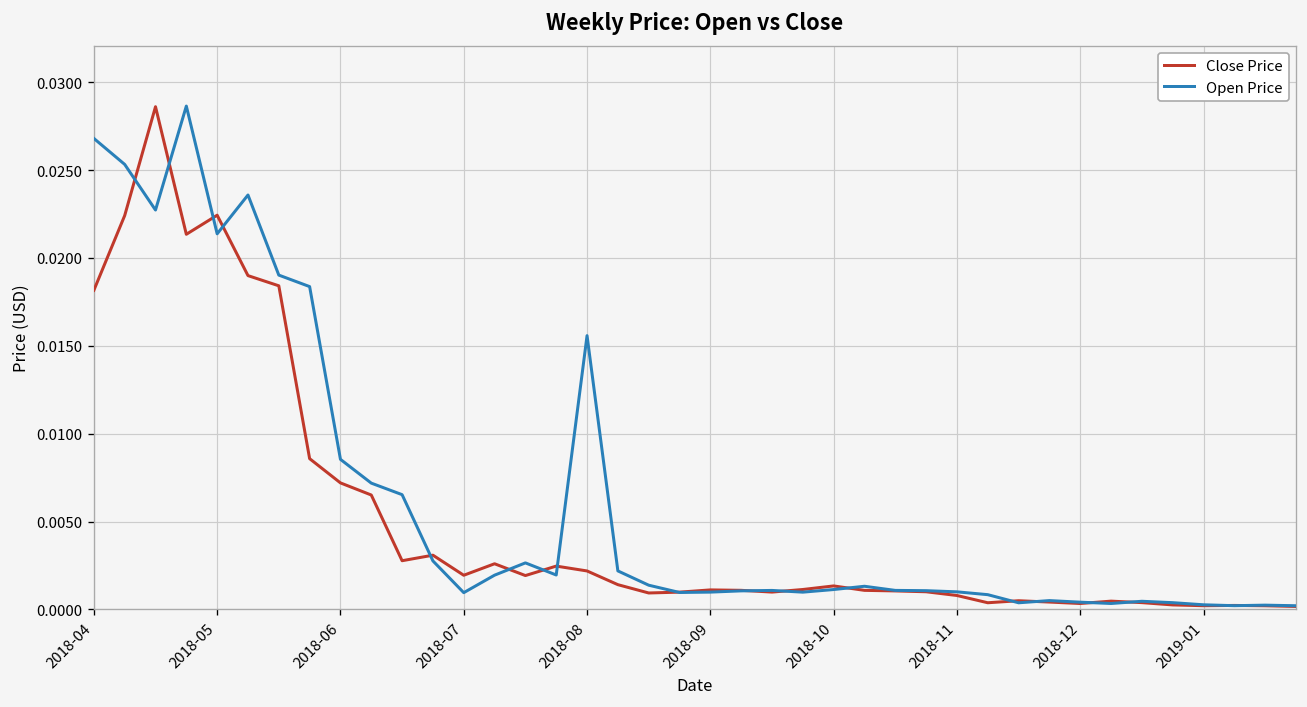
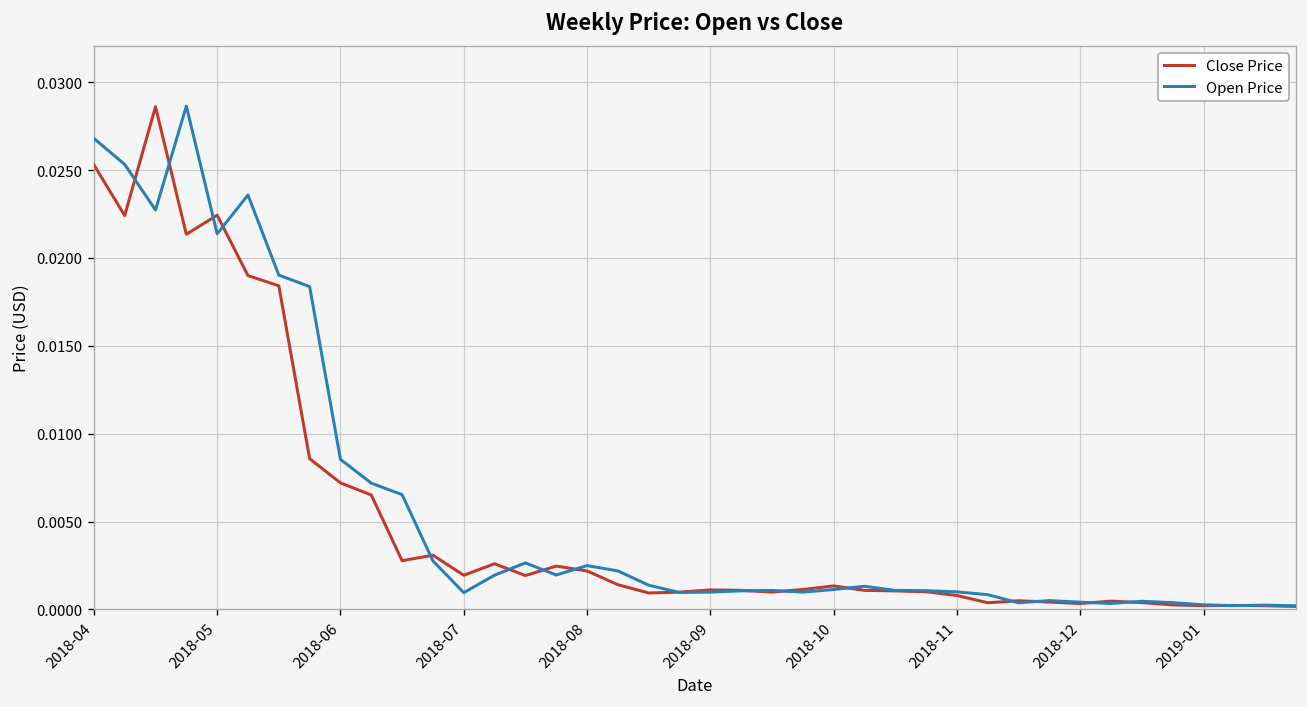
  {
    "Close Price": {
-     "2018-04": 0.0182,
+     "2018-04": 0.0253,
      "2018-05": 0.0224,
      "2018-06": 0.0072,
      "2018-07": 0.0019,
      "2018-08": 0.0022,
      "2018-10": 0.0013,
      "2018-11": 0.0008
    },
    "Open Price": {
      "2018-04": 0.0268,
      "2018-05": 0.0214,
      "2018-06": 0.0085,
      "2018-07": 0.0010,
-     "2018-08": 0.0156,
+     "2018-08": 0.0025,
      "2018-10": 0.0011,
      "2018-11": 0.0010
    }
  }
